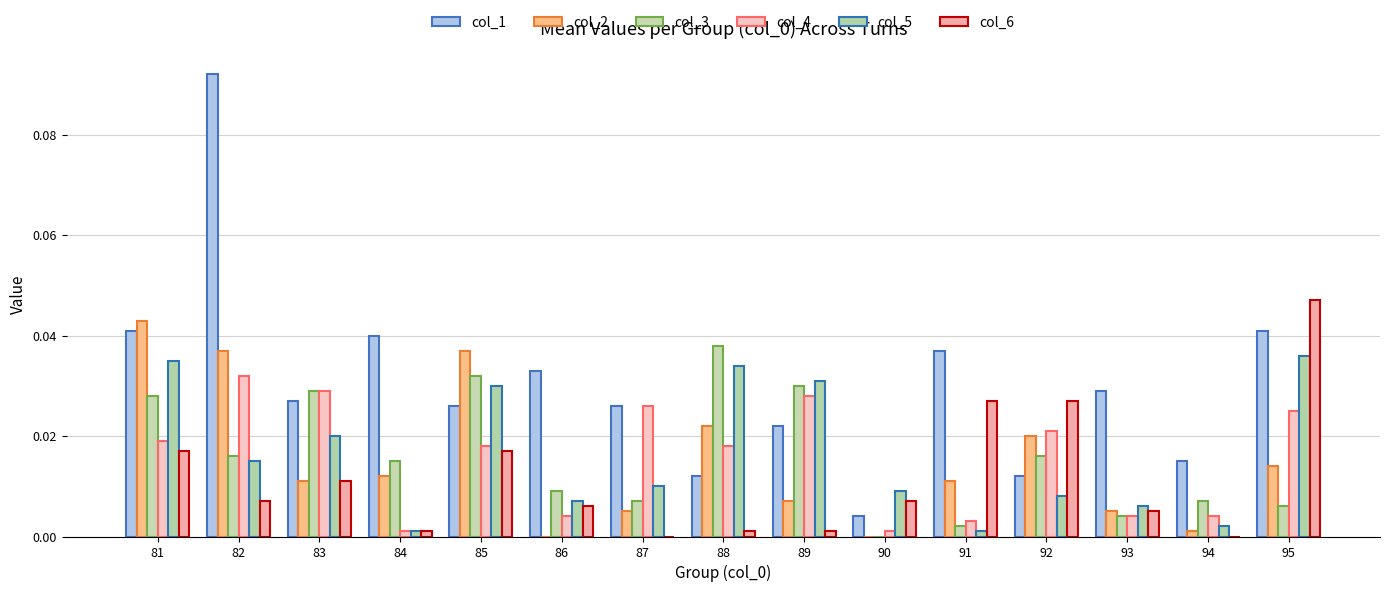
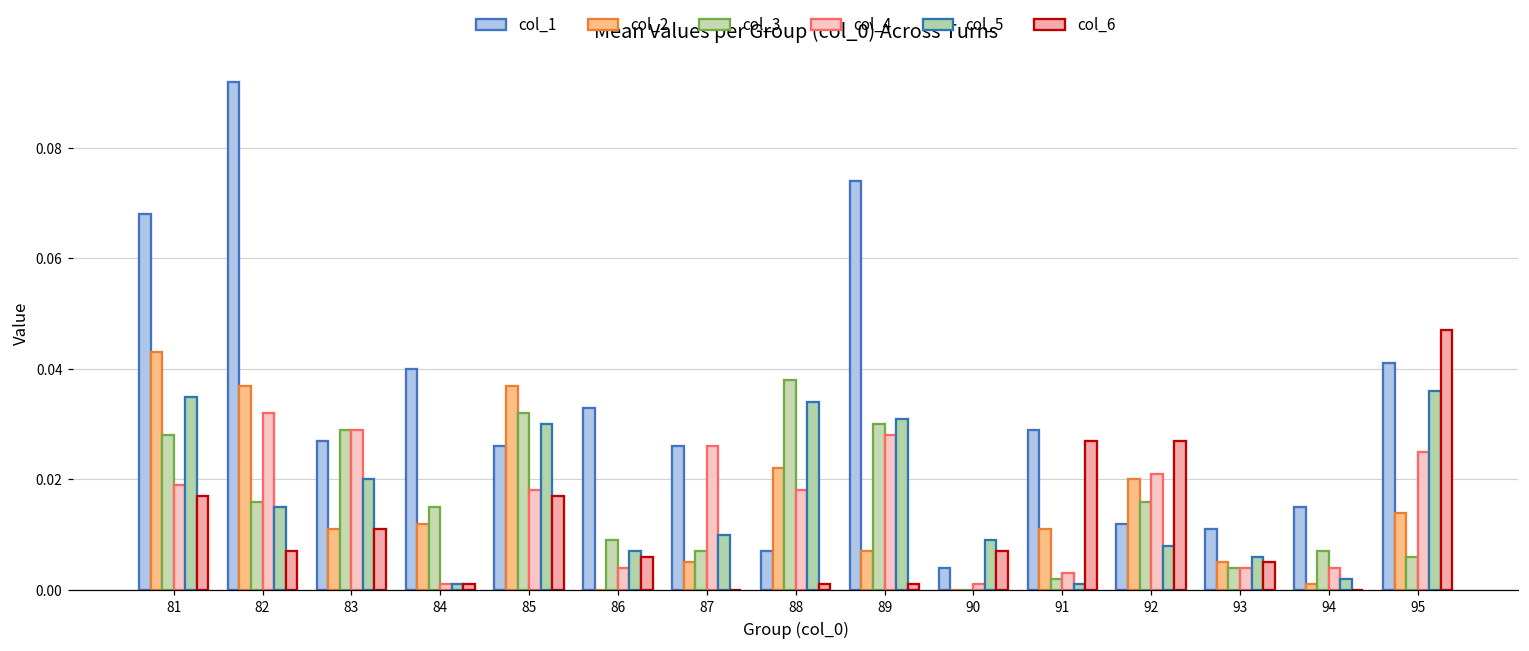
  {
    "col_1": {
-     "81": 0.041,
+     "81": 0.068,
      "82": 0.092,
      "83": 0.027,
      "84": 0.040,
      "85": 0.026,
      "86": 0.033,
      "87": 0.026,
-     "88": 0.012,
-     "89": 0.022,
+     "88": 0.007,
+     "89": 0.074,
      "90": 0.004,
-     "91": 0.037,
+     "91": 0.029,
      "92": 0.012,
-     "93": 0.029,
+     "93": 0.011,
      "94": 0.015,
      "95": 0.041
    }
  }
